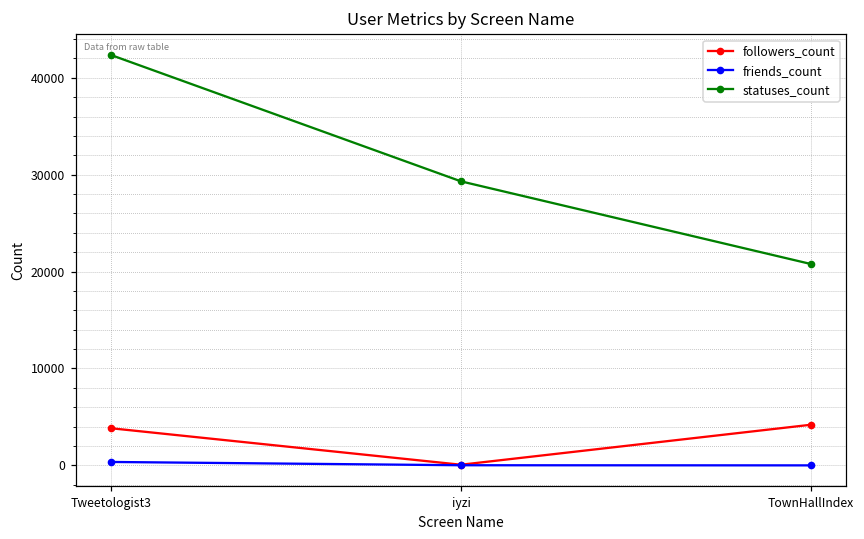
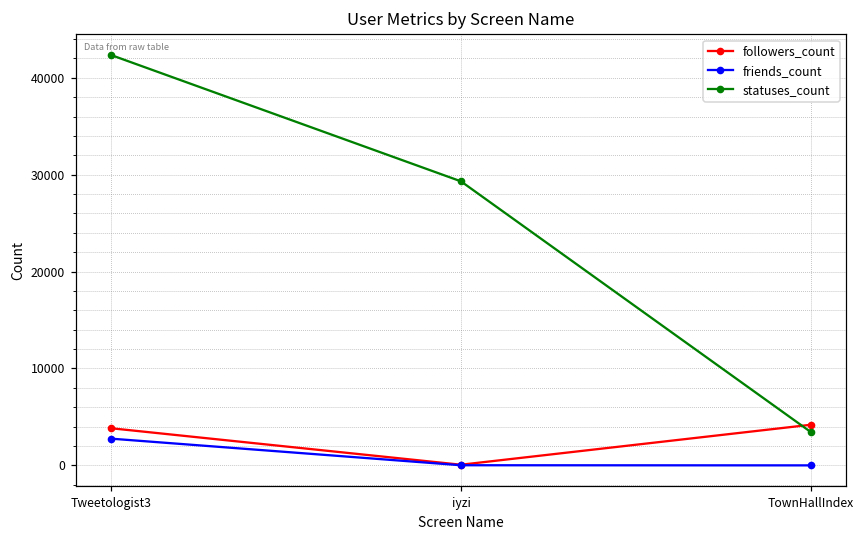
  {
    "followers_count": {
      "Tweetologist3": 4000,
      "TownHallIndex": 4000
    },
    "friends_count": {
-     "Tweetologist3": 0,
+     "Tweetologist3": 3000,
      "TownHallIndex": 0
    },
    "statuses_count": {
      "Tweetologist3": 42000,
      "iyzi": 29000,
-     "TownHallIndex": 21000
+     "TownHallIndex": 3000
    }
  }
